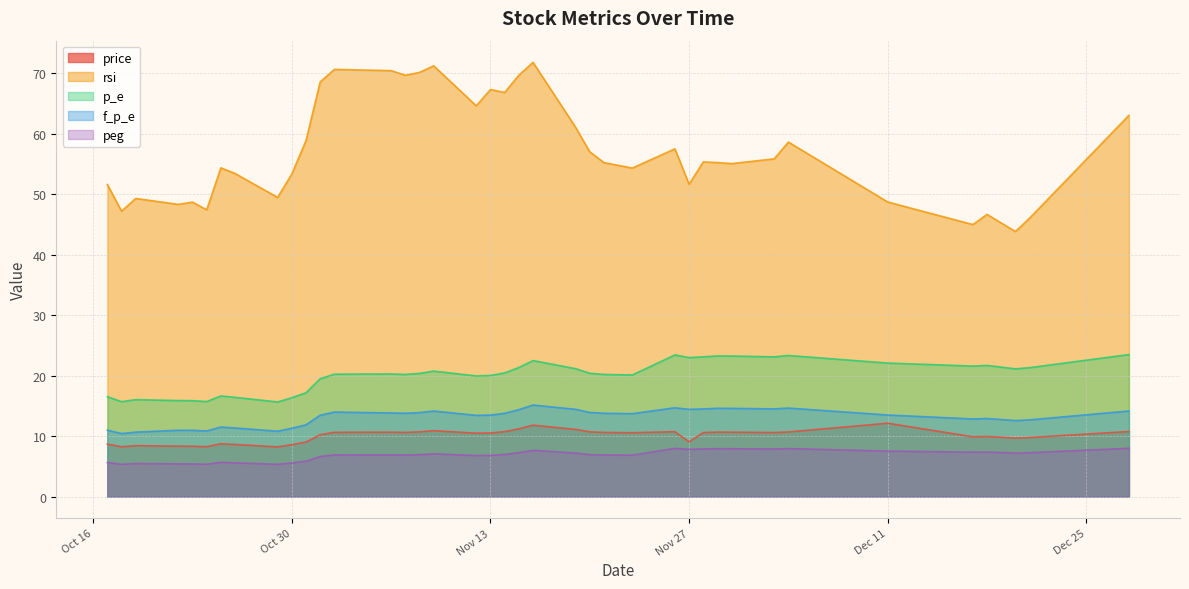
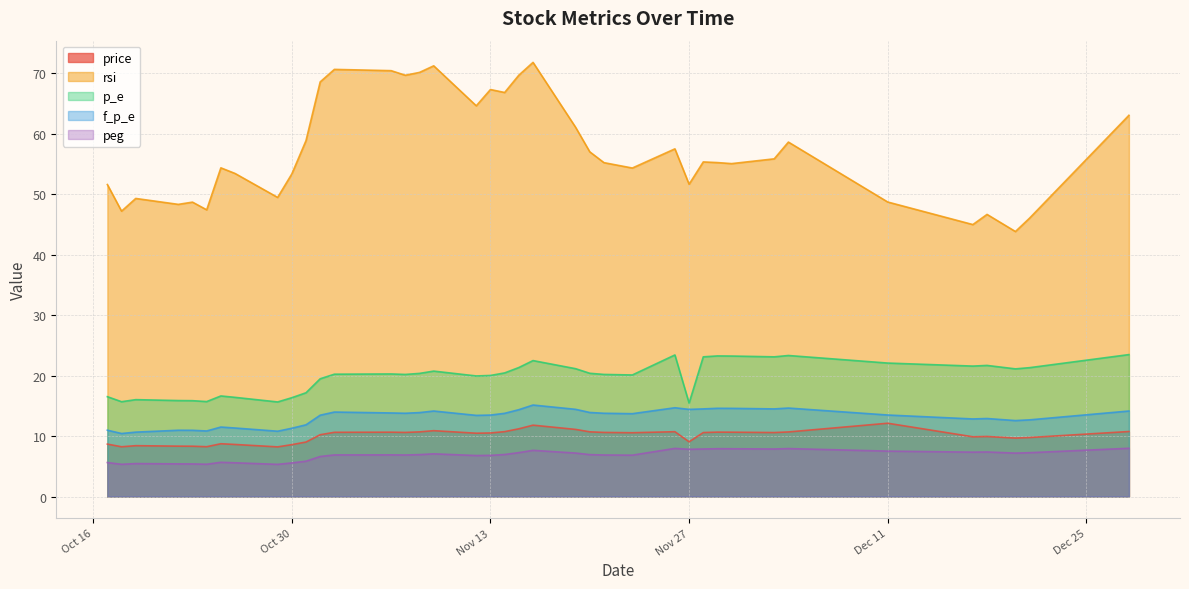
  {
    "price": {
      "Oct 30": 9,
      "Nov 13": 11,
      "Nov 27": 9,
      "Dec 11": 12
    },
    "rsi": {
      "Oct 30": 53,
      "Nov 13": 67,
      "Nov 27": 52,
      "Dec 11": 49
    },
    "p_e": {
      "Oct 30": 16,
      "Nov 13": 20,
-     "Nov 27": 23,
+     "Nov 27": 15,
      "Dec 11": 22
    },
    "f_p_e": {
      "Oct 30": 11,
      "Nov 13": 13,
      "Nov 27": 14,
      "Dec 11": 13
    },
    "peg": {
      "Oct 30": 6,
      "Nov 13": 7,
      "Nov 27": 8,
      "Dec 11": 8
    }
  }
